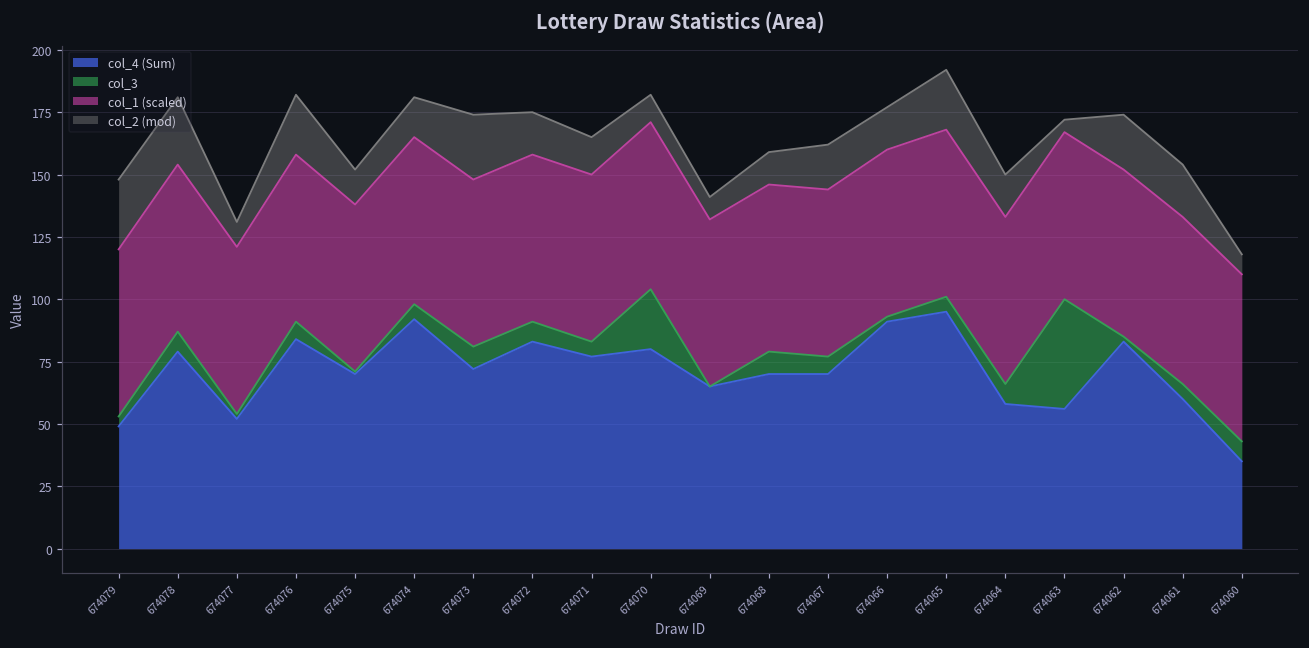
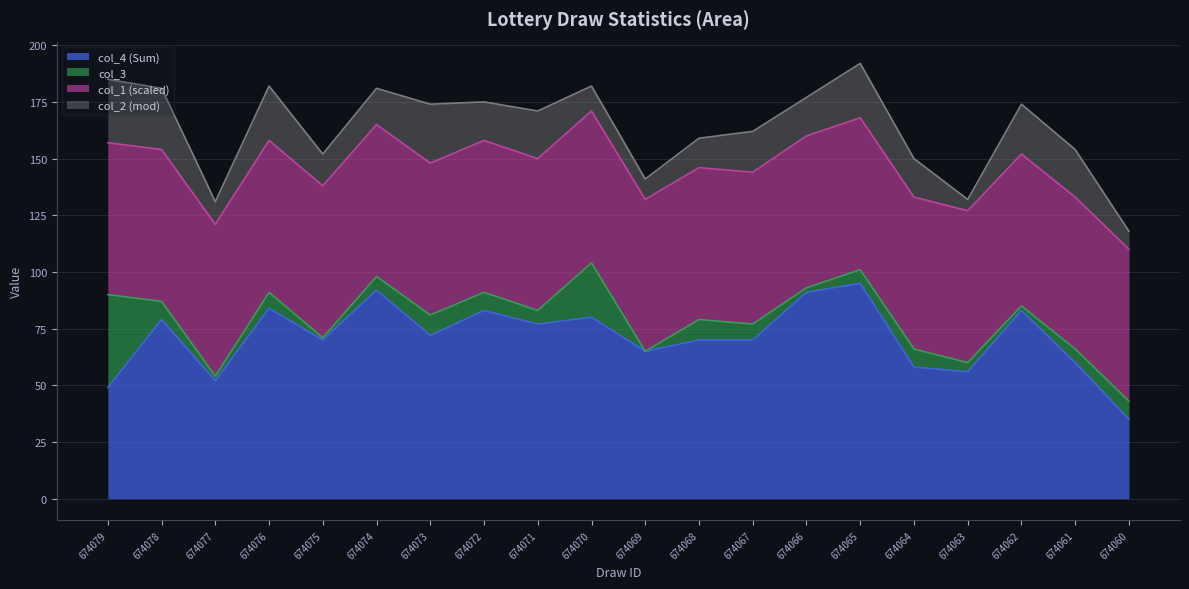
  {
    "col_4 (Sum)": {
      "674079": 49,
      "674078": 79,
      "674077": 52,
      "674076": 84,
      "674074": 92,
      "674073": 72,
      "674072": 83,
      "674071": 77,
      "674070": 80,
      "674068": 70,
      "674067": 70,
      "674066": 91,
      "674065": 95,
      "674064": 58,
      "674063": 56,
      "674062": 83,
      "674061": 60,
      "674060": 35
    },
    "col_3": {
-     "674079": 4,
+     "674079": 41,
      "674078": 8,
      "674077": 2,
      "674076": 7,
      "674074": 6,
      "674073": 9,
      "674072": 8,
      "674071": 6,
      "674070": 24,
      "674068": 9,
      "674067": 7,
      "674066": 2,
      "674065": 6,
      "674064": 8,
-     "674063": 44,
+     "674063": 4,
      "674062": 2,
      "674061": 6,
      "674060": 8
    },
    "col_1 (scaled)": {
      "674079": 67,
      "674078": 67,
      "674077": 67,
      "674076": 67,
      "674075": 67,
      "674074": 67,
      "674073": 67,
      "674072": 67,
      "674071": 67,
      "674070": 67,
      "674069": 67,
      "674068": 67,
      "674067": 67,
      "674066": 67,
      "674065": 67,
      "674064": 67,
      "674063": 67,
      "674062": 67,
      "674061": 67,
      "674060": 67
    },
    "col_2 (mod)": {
      "674077": 10,
      "674076": 24,
      "674075": 14,
      "674074": 16,
      "674073": 26,
      "674072": 17,
-     "674071": 15,
+     "674071": 21,
      "674070": 11,
      "674069": 9,
      "674068": 13,
      "674067": 18,
      "674066": 17,
      "674065": 24,
      "674064": 17,
      "674063": 5,
      "674062": 22,
      "674061": 21,
      "674060": 8
    }
  }
